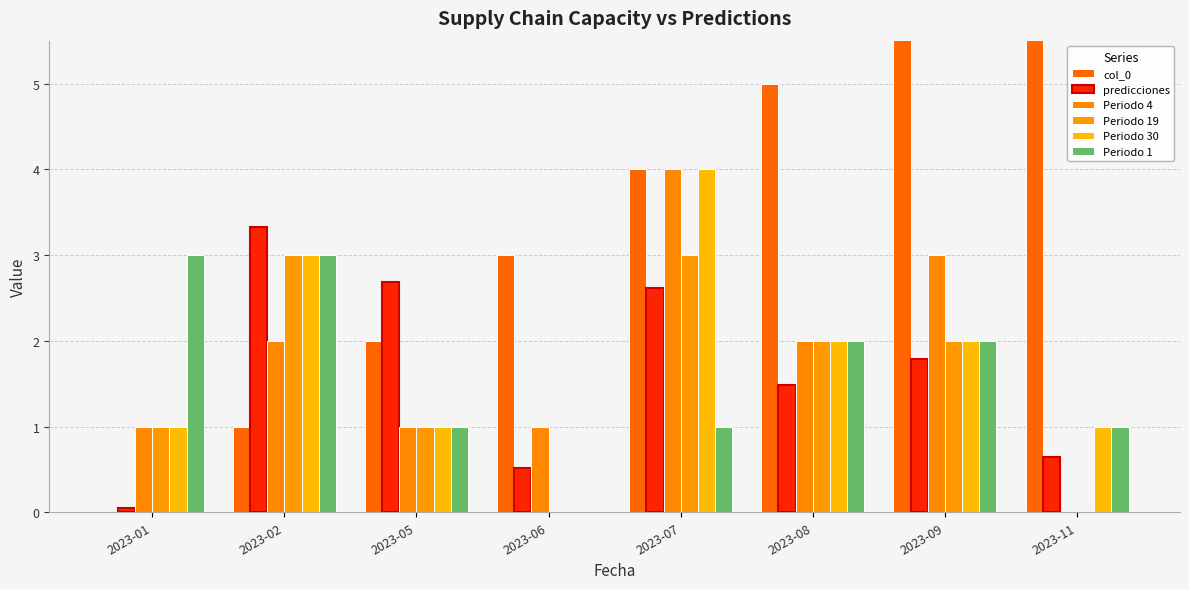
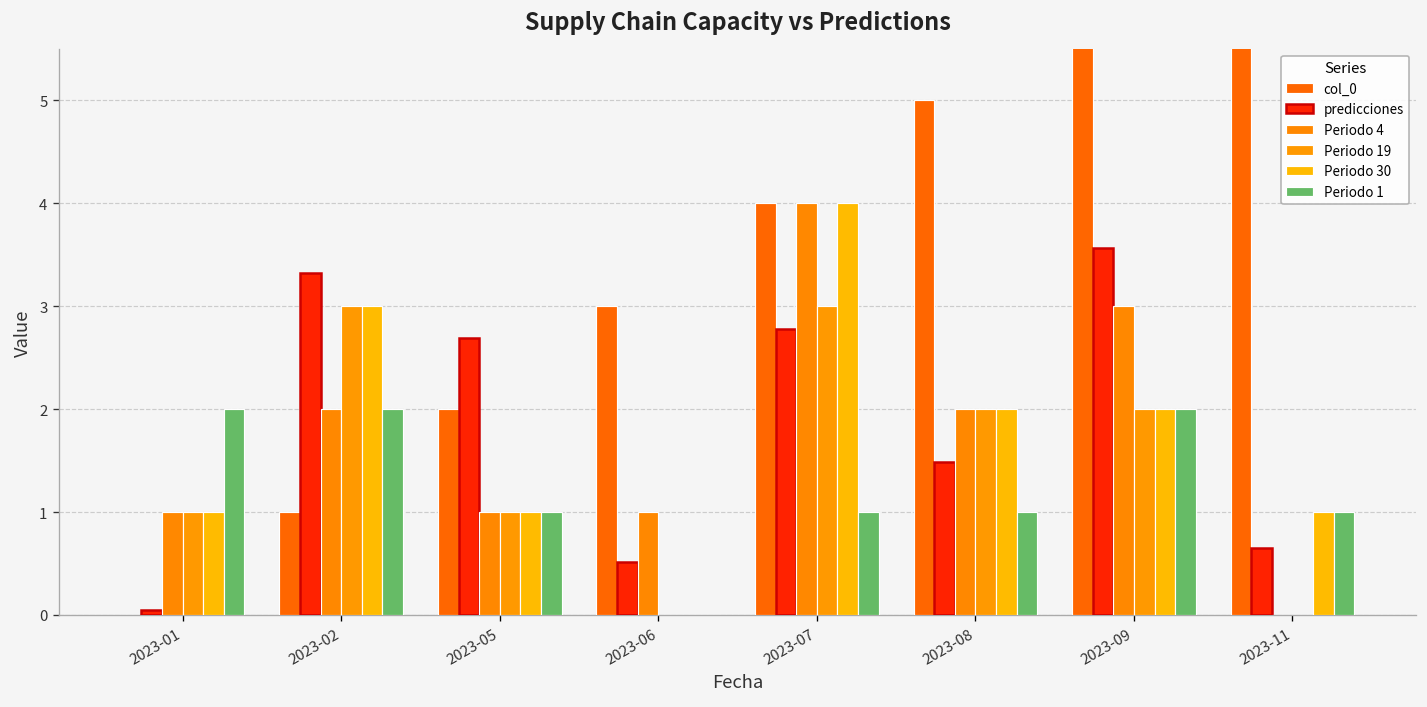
  {
    "predicciones": {
      "2023-01": 0.0,
      "2023-02": 3.3,
      "2023-05": 2.7,
      "2023-06": 0.5,
-     "2023-07": 2.6,
+     "2023-07": 2.8,
      "2023-08": 1.5,
-     "2023-09": 1.8,
+     "2023-09": 3.6,
      "2023-11": 0.6
    },
    "Periodo 1": {
-     "2023-01": 3,
-     "2023-02": 3,
+     "2023-01": 2,
+     "2023-02": 2,
      "2023-05": 1,
      "2023-06": 0,
      "2023-07": 1,
-     "2023-08": 2,
+     "2023-08": 1,
      "2023-09": 2,
      "2023-11": 1
    }
  }
